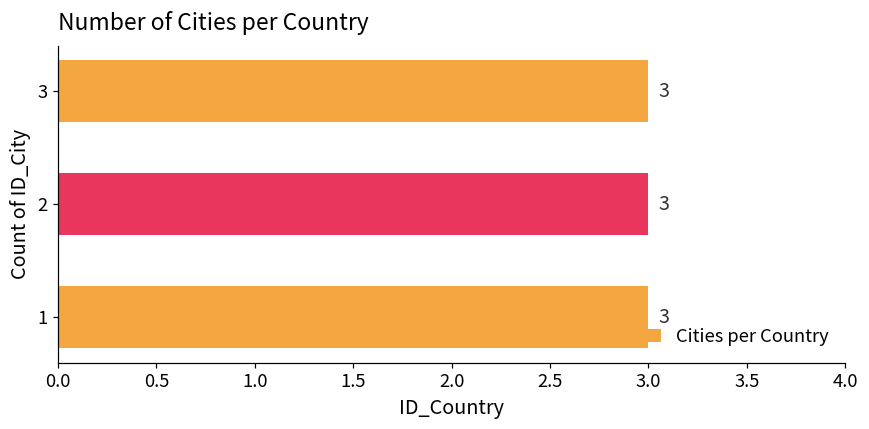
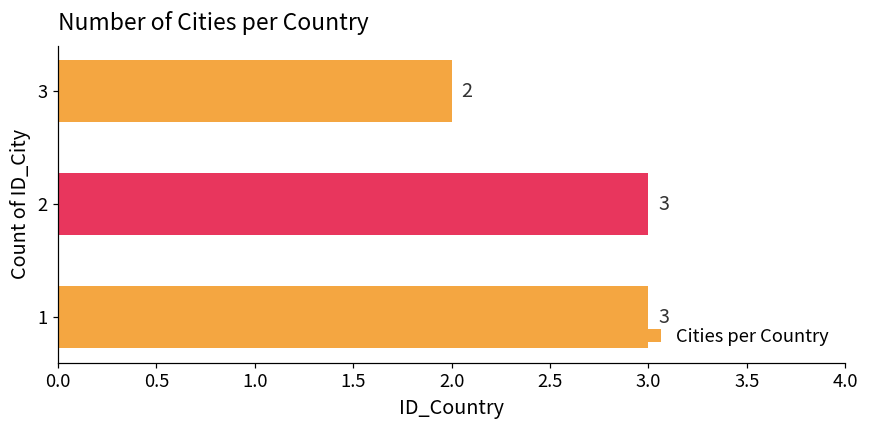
  {
-   "3": 3,
+   "3": 2,
    "2": 3,
    "1": 3
  }
